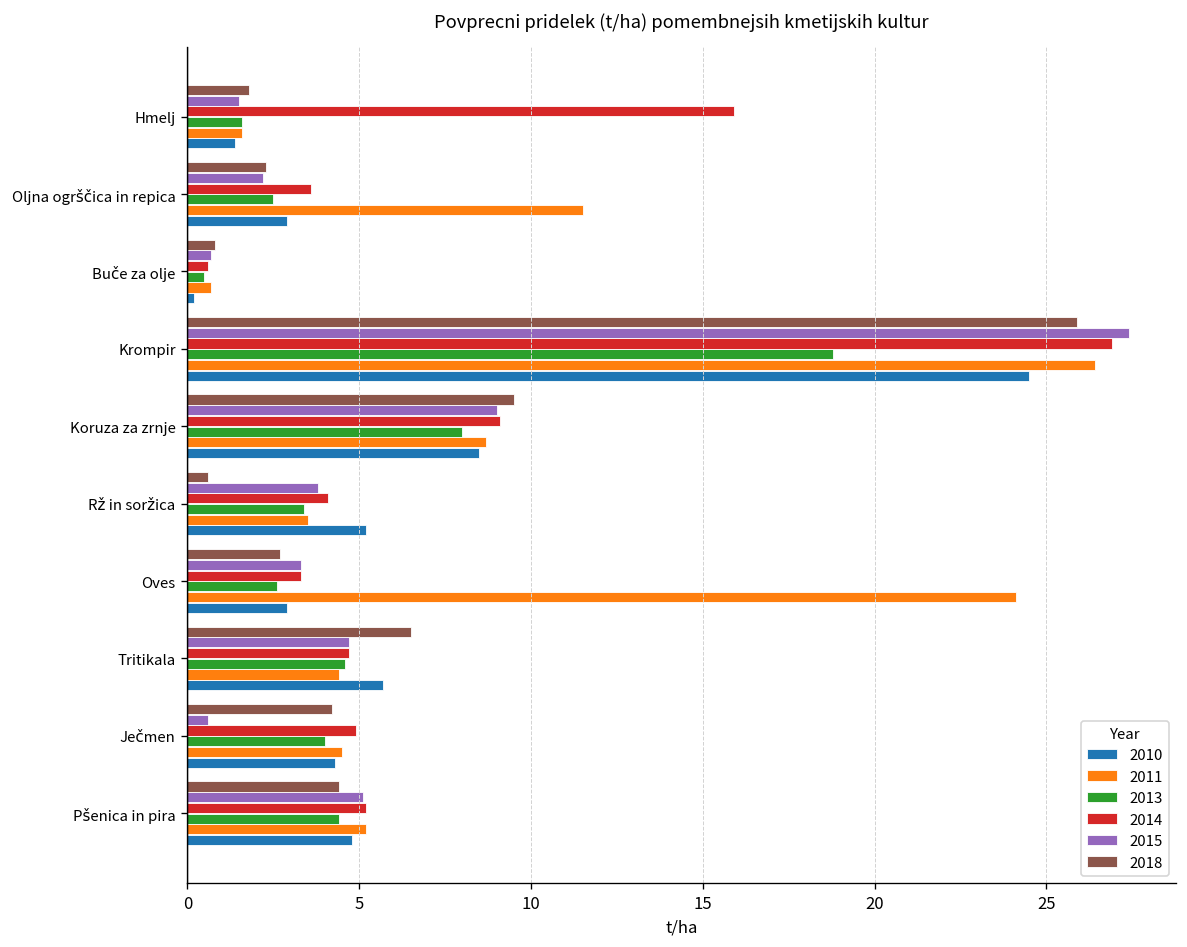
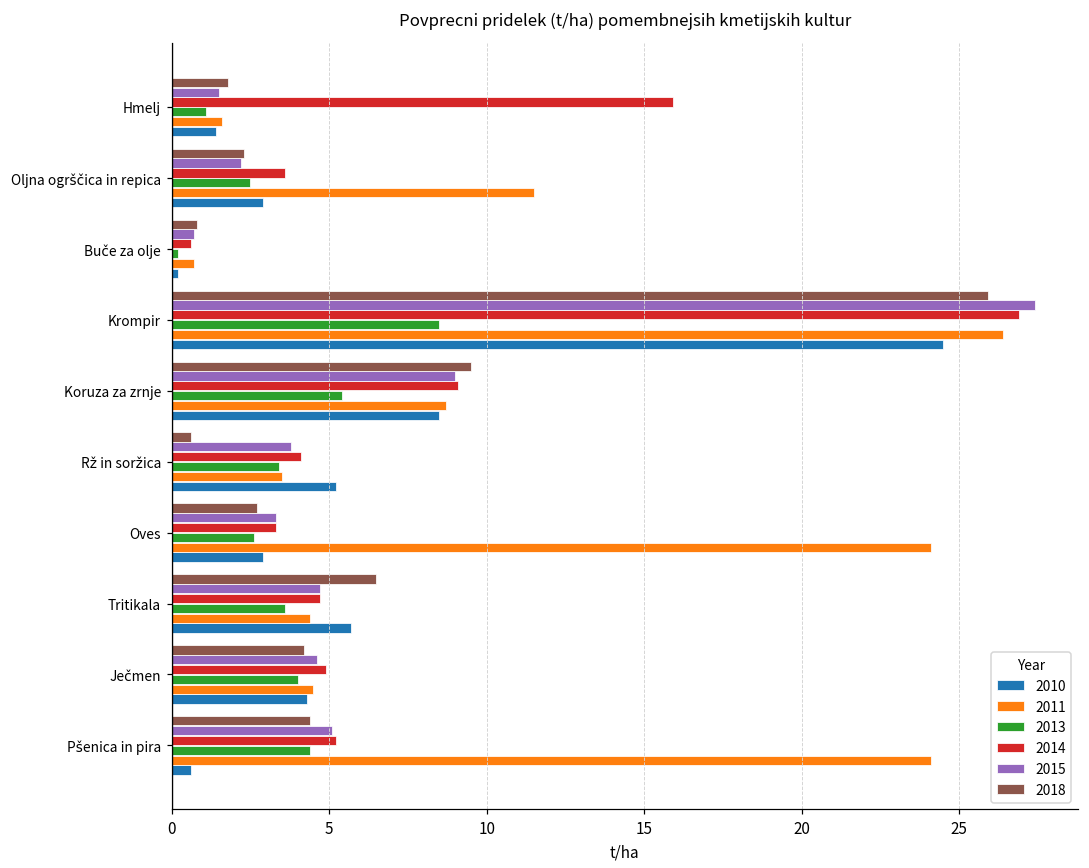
  {
    "2010": {
      "Hmelj": 1.4,
      "Oljna ogrščica in repica": 2.9,
      "Buče za olje": 0.2,
      "Krompir": 24.5,
      "Koruza za zrnje": 8.5,
      "Rž in soržica": 5.2,
      "Oves": 2.9,
      "Tritikala": 5.7,
      "Ječmen": 4.3,
-     "Pšenica in pira": 4.8
+     "Pšenica in pira": 0.6
    },
    "2011": {
      "Hmelj": 1.6,
      "Oljna ogrščica in repica": 11.5,
      "Buče za olje": 0.7,
      "Krompir": 26.4,
      "Koruza za zrnje": 8.7,
      "Rž in soržica": 3.5,
      "Oves": 24.1,
      "Tritikala": 4.4,
      "Ječmen": 4.5,
-     "Pšenica in pira": 5.2
+     "Pšenica in pira": 24.1
    },
    "2013": {
-     "Hmelj": 1.6,
+     "Hmelj": 1.1,
      "Oljna ogrščica in repica": 2.5,
-     "Buče za olje": 0.5,
-     "Krompir": 18.8,
-     "Koruza za zrnje": 8.0,
+     "Buče za olje": 0.2,
+     "Krompir": 8.5,
+     "Koruza za zrnje": 5.4,
      "Rž in soržica": 3.4,
      "Oves": 2.6,
-     "Tritikala": 4.6,
+     "Tritikala": 3.6,
      "Ječmen": 4.0,
      "Pšenica in pira": 4.4
    },
    "2014": {
      "Hmelj": 15.9,
      "Oljna ogrščica in repica": 3.6,
      "Buče za olje": 0.6,
      "Krompir": 26.9,
      "Koruza za zrnje": 9.1,
      "Rž in soržica": 4.1,
      "Oves": 3.3,
      "Tritikala": 4.7,
      "Ječmen": 4.9,
      "Pšenica in pira": 5.2
    },
    "2015": {
      "Hmelj": 1.5,
      "Oljna ogrščica in repica": 2.2,
      "Buče za olje": 0.7,
      "Krompir": 27.4,
      "Koruza za zrnje": 9.0,
      "Rž in soržica": 3.8,
      "Oves": 3.3,
      "Tritikala": 4.7,
-     "Ječmen": 0.6,
+     "Ječmen": 4.6,
      "Pšenica in pira": 5.1
    },
    "2018": {
      "Hmelj": 1.8,
      "Oljna ogrščica in repica": 2.3,
      "Buče za olje": 0.8,
      "Krompir": 25.9,
      "Koruza za zrnje": 9.5,
      "Rž in soržica": 0.6,
      "Oves": 2.7,
      "Tritikala": 6.5,
      "Ječmen": 4.2,
      "Pšenica in pira": 4.4
    }
  }
